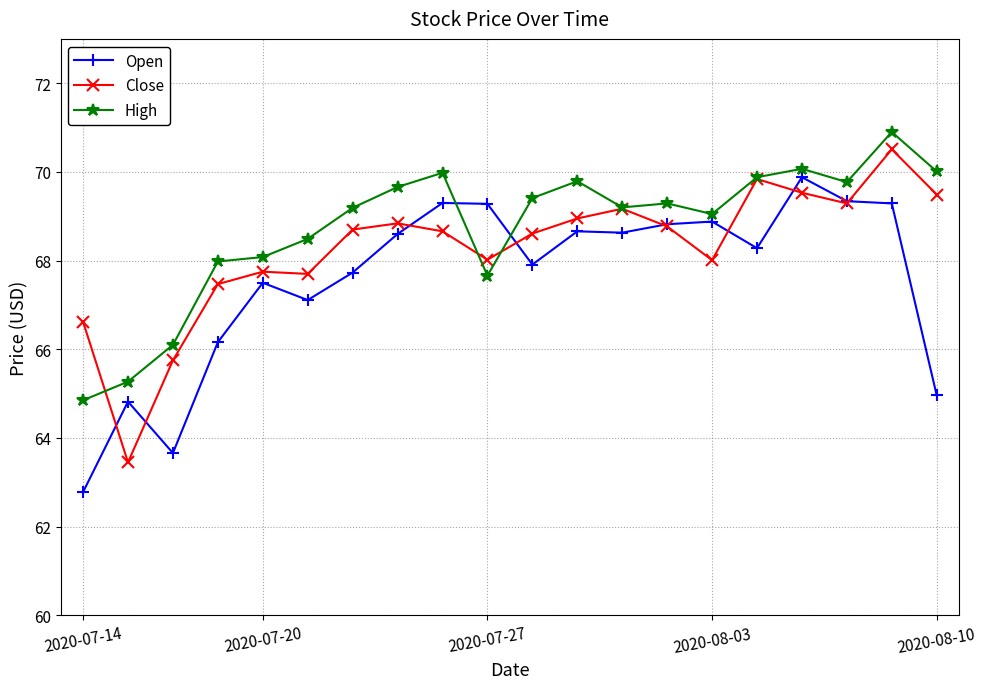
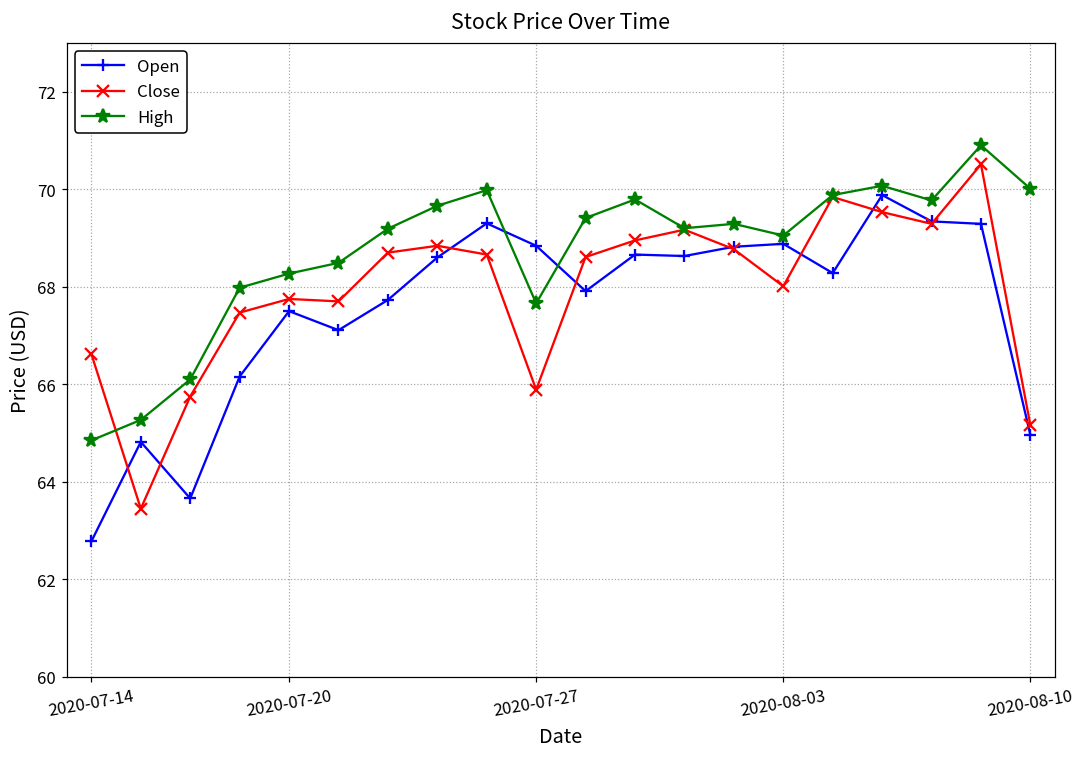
  {
    "Open": {
      "2020-07-14": 62.8,
      "2020-07-20": 67.5,
-     "2020-07-27": 69.3,
+     "2020-07-27": 68.8,
      "2020-08-03": 68.9,
      "2020-08-10": 65.0
    },
    "Close": {
      "2020-07-14": 66.6,
      "2020-07-20": 67.8,
-     "2020-07-27": 68.0,
+     "2020-07-27": 65.9,
      "2020-08-03": 68.0,
-     "2020-08-10": 69.5
+     "2020-08-10": 65.2
    },
    "High": {
      "2020-07-14": 64.9,
-     "2020-07-20": 68.1,
+     "2020-07-20": 68.3,
      "2020-07-27": 67.7,
      "2020-08-03": 69.1,
      "2020-08-10": 70.0
    }
  }
